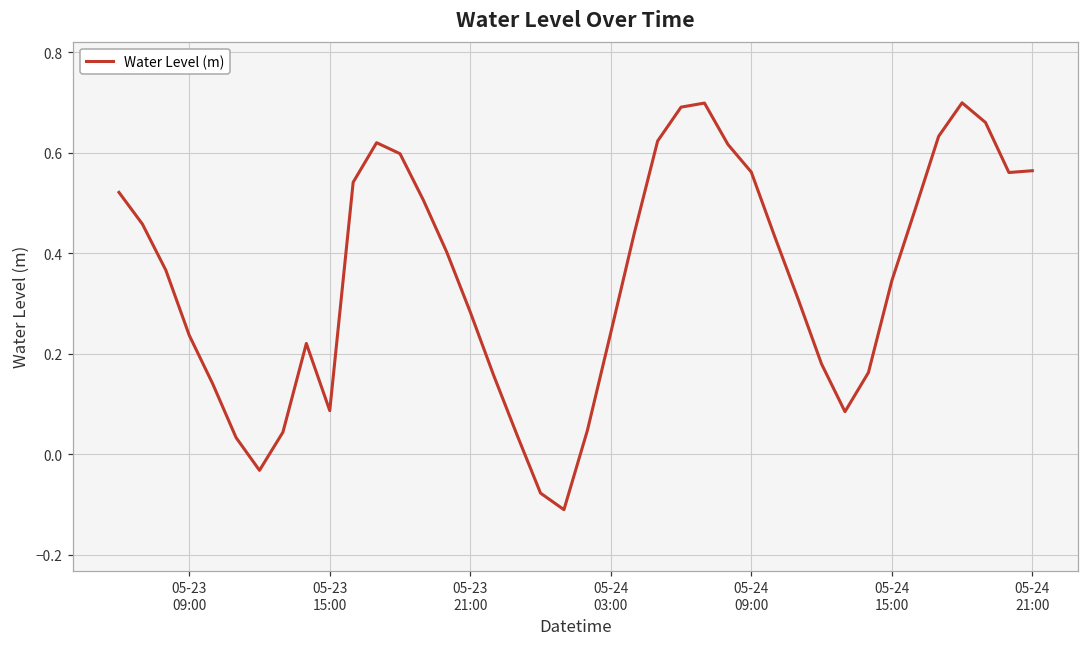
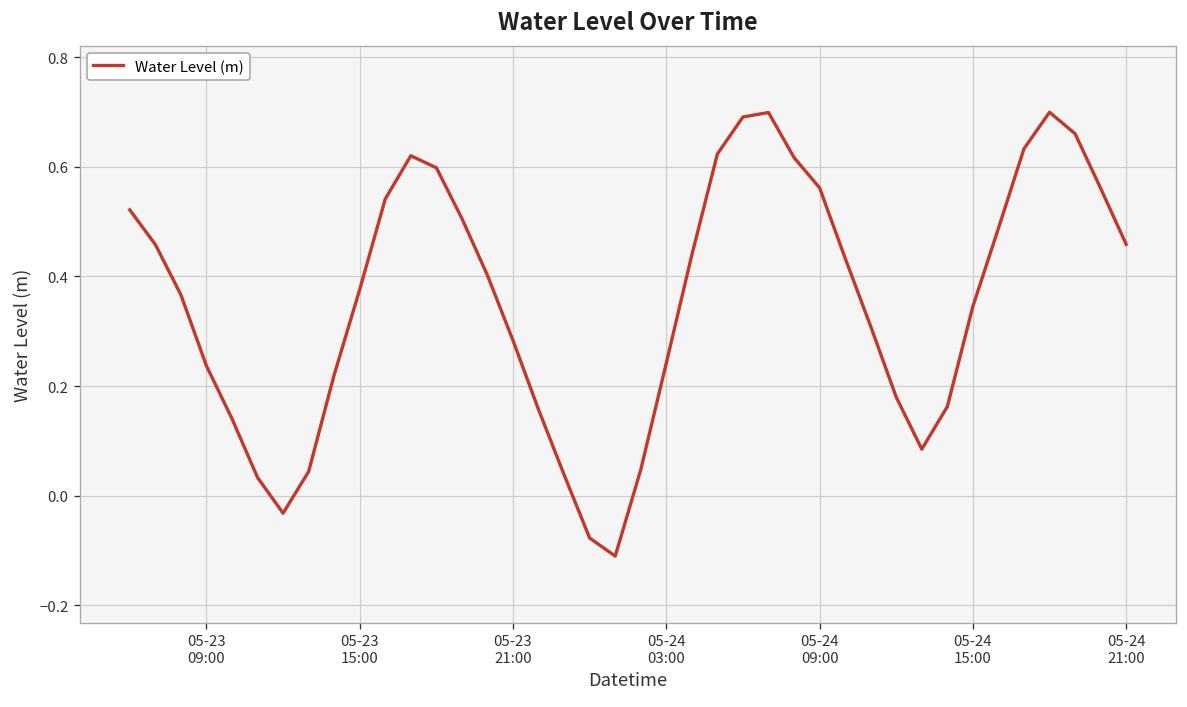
  {
    "05-23 09:00": 0.24,
-   "05-23 15:00": 0.09,
+   "05-23 15:00": 0.38,
    "05-23 21:00": 0.28,
    "05-24 03:00": 0.24,
    "05-24 09:00": 0.56,
    "05-24 15:00": 0.35,
-   "05-24 21:00": 0.56
+   "05-24 21:00": 0.46
  }
